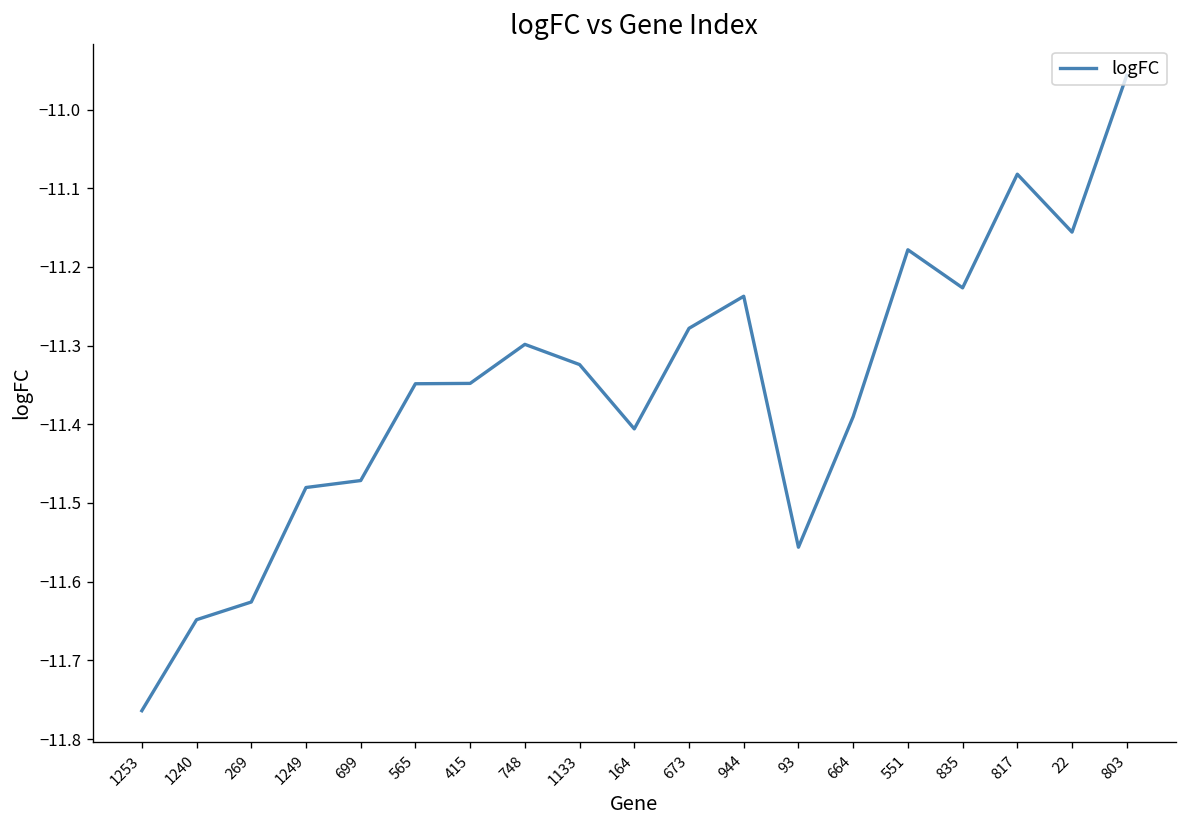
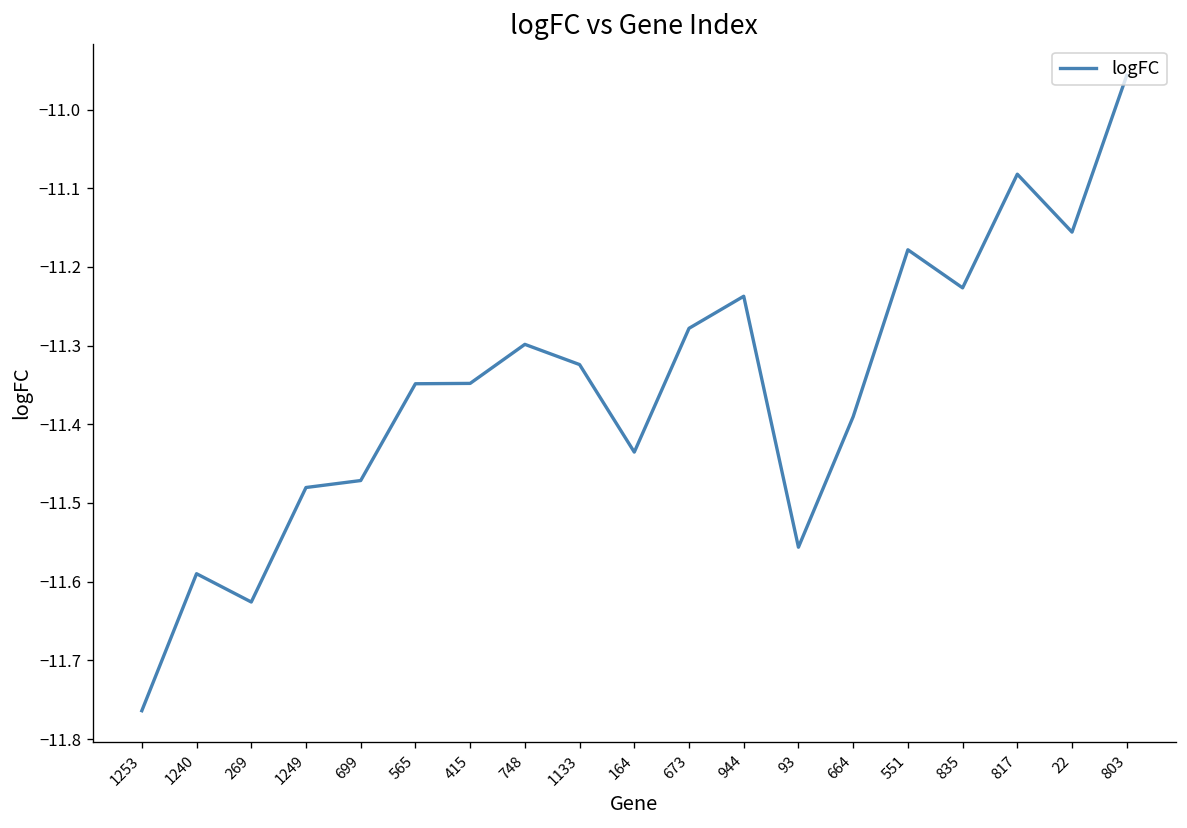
  {
    "1253": -11.76,
-   "1240": -11.65,
+   "1240": -11.59,
    "269": -11.63,
    "1249": -11.48,
    "699": -11.47,
    "565": -11.35,
    "415": -11.35,
    "748": -11.30,
    "1133": -11.32,
-   "164": -11.41,
+   "164": -11.44,
    "673": -11.28,
    "944": -11.24,
    "93": -11.56,
    "664": -11.39,
    "551": -11.18,
    "835": -11.23,
    "817": -11.08,
    "22": -11.16
  }
